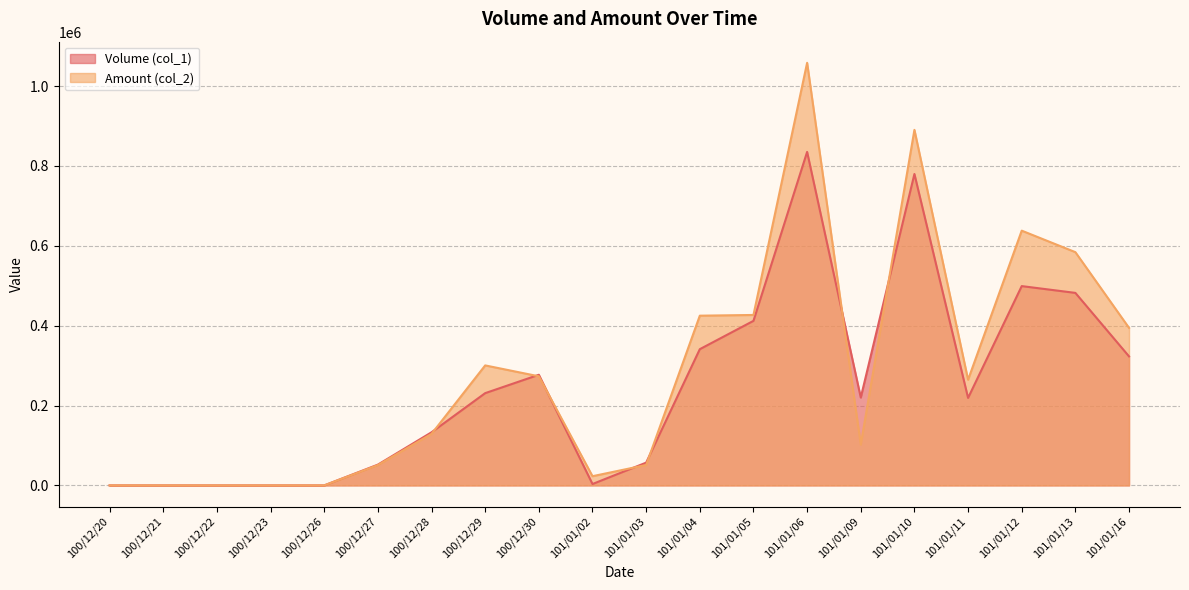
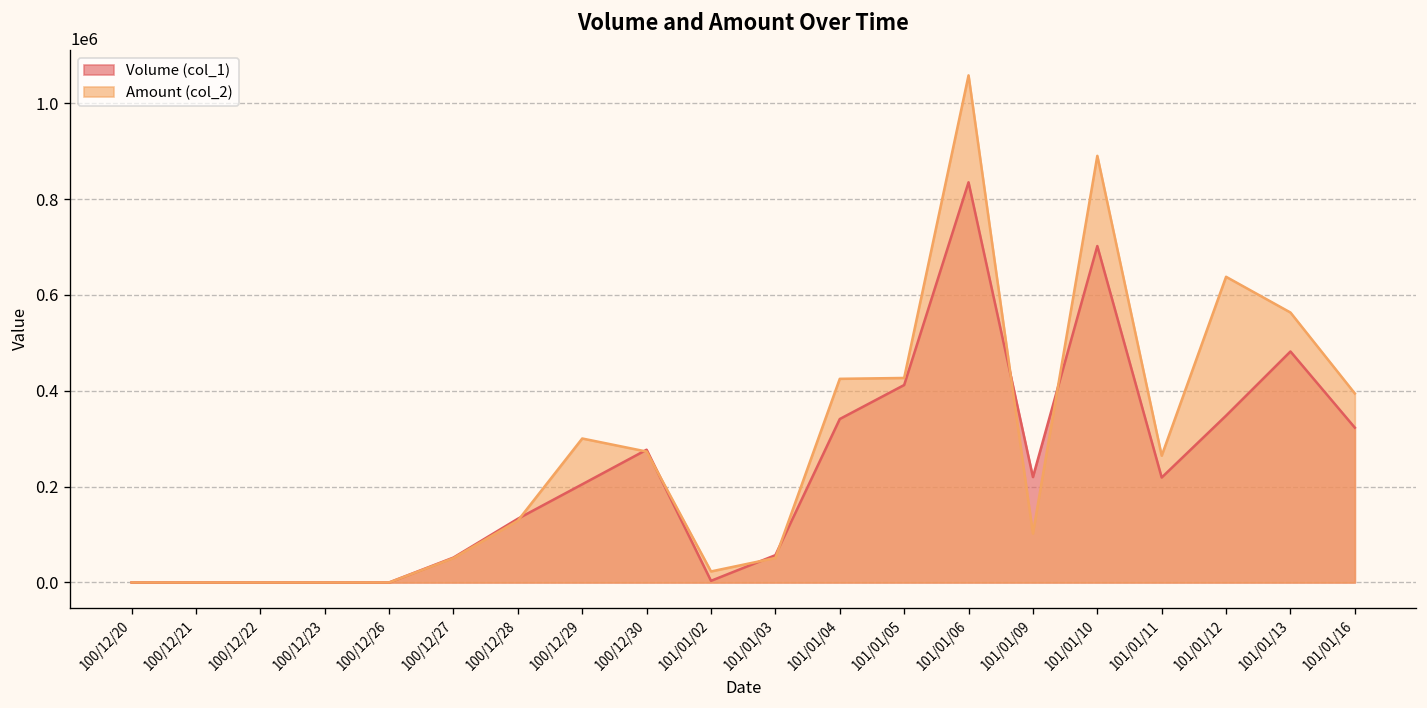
  {
    "Volume (col_1)": {
-     "100/12/29": 230000,
+     "100/12/29": 200000,
      "101/01/02": 0,
      "101/01/04": 340000,
      "101/01/05": 410000,
      "101/01/06": 840000,
      "101/01/09": 220000,
-     "101/01/10": 780000,
+     "101/01/10": 700000,
      "101/01/11": 220000,
-     "101/01/12": 500000,
+     "101/01/12": 350000,
      "101/01/13": 480000,
      "101/01/16": 320000
    },
    "Amount (col_2)": {
      "100/12/29": 300000,
      "101/01/02": 20000,
      "101/01/04": 420000,
      "101/01/05": 430000,
      "101/01/06": 1060000,
      "101/01/09": 100000,
      "101/01/10": 890000,
      "101/01/11": 260000,
      "101/01/12": 640000,
-     "101/01/13": 580000,
+     "101/01/13": 560000,
      "101/01/16": 390000
    }
  }
